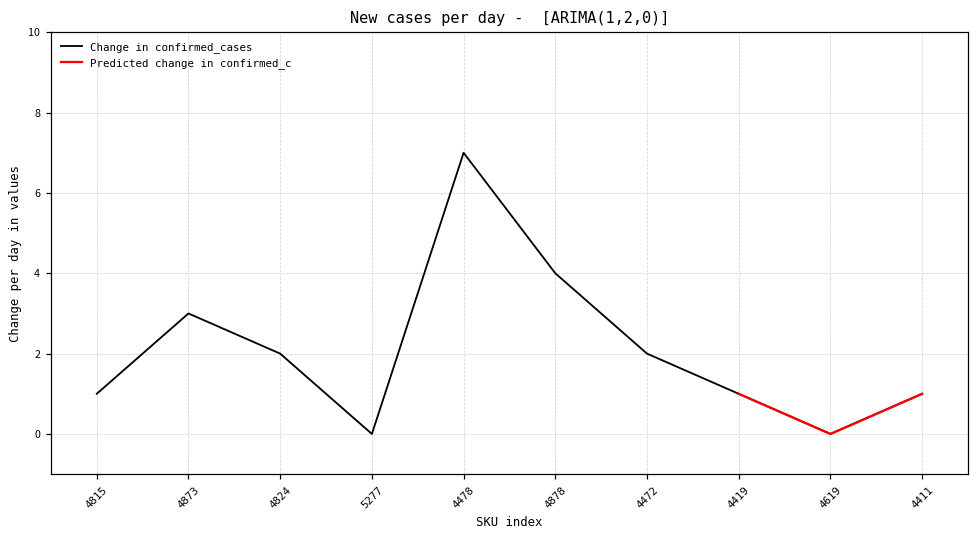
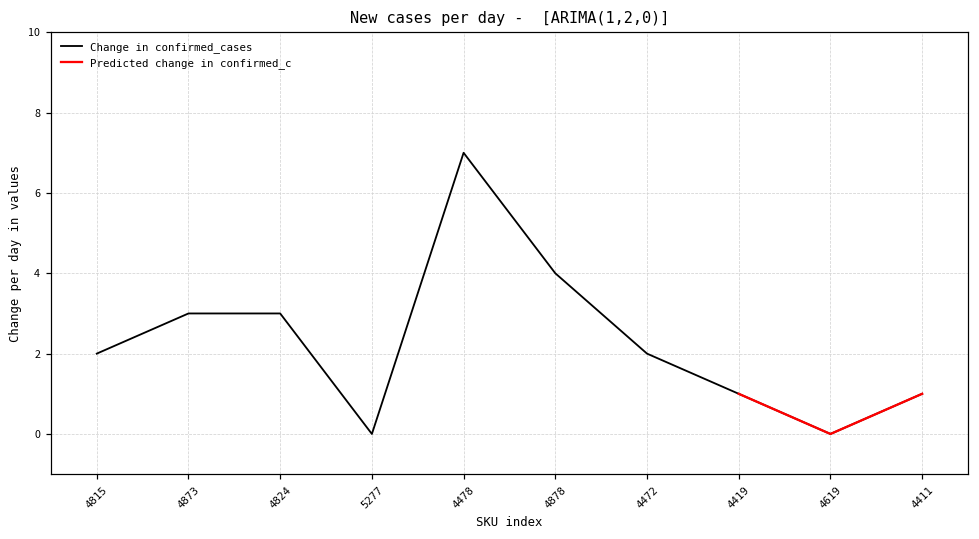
  {
    "Change in confirmed_cases": {
-     "4815": 1,
+     "4815": 2,
      "4873": 3,
-     "4824": 2,
+     "4824": 3,
      "5277": 0,
      "4478": 7,
      "4878": 4,
      "4472": 2
    }
  }
